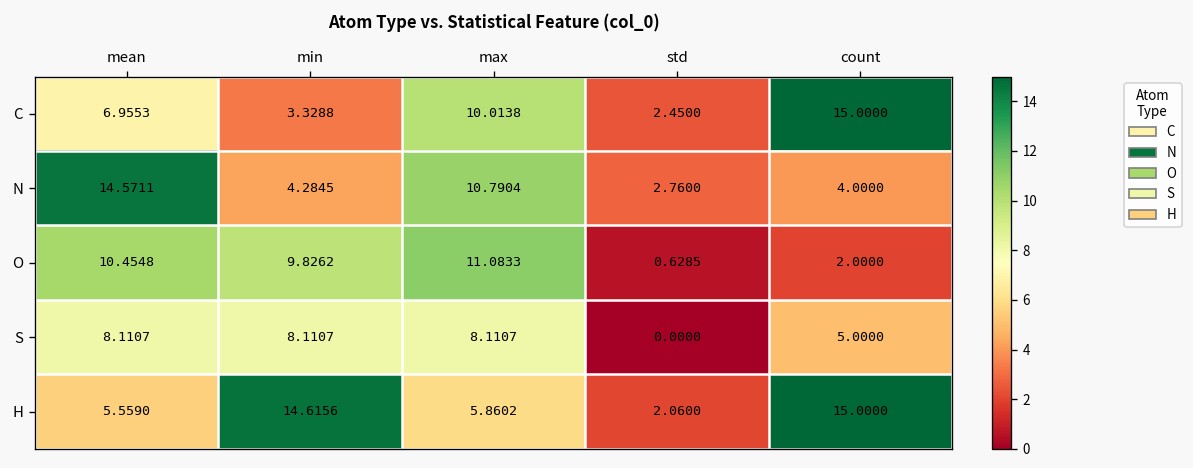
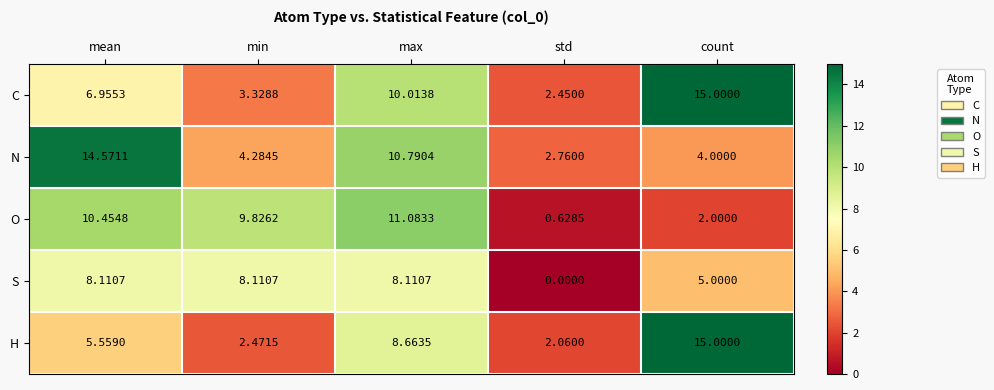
  {
    "C": {
      "mean": 6.9553,
      "min": 3.3288,
      "max": 10.0138,
      "std": 2.4500,
      "count": 15.0000
    },
    "N": {
      "mean": 14.5711,
      "min": 4.2845,
      "max": 10.7904,
      "std": 2.7600,
      "count": 4.0000
    },
    "O": {
      "mean": 10.4548,
      "min": 9.8262,
      "max": 11.0833,
      "std": 0.6285,
      "count": 2.0000
    },
    "S": {
      "mean": 8.1107,
      "min": 8.1107,
      "max": 8.1107,
      "std": 0.0000,
      "count": 5.0000
    },
    "H": {
      "mean": 5.5590,
-     "min": 14.6156,
-     "max": 5.8602,
+     "min": 2.4715,
+     "max": 8.6635,
      "std": 2.0600,
      "count": 15.0000
    }
  }
